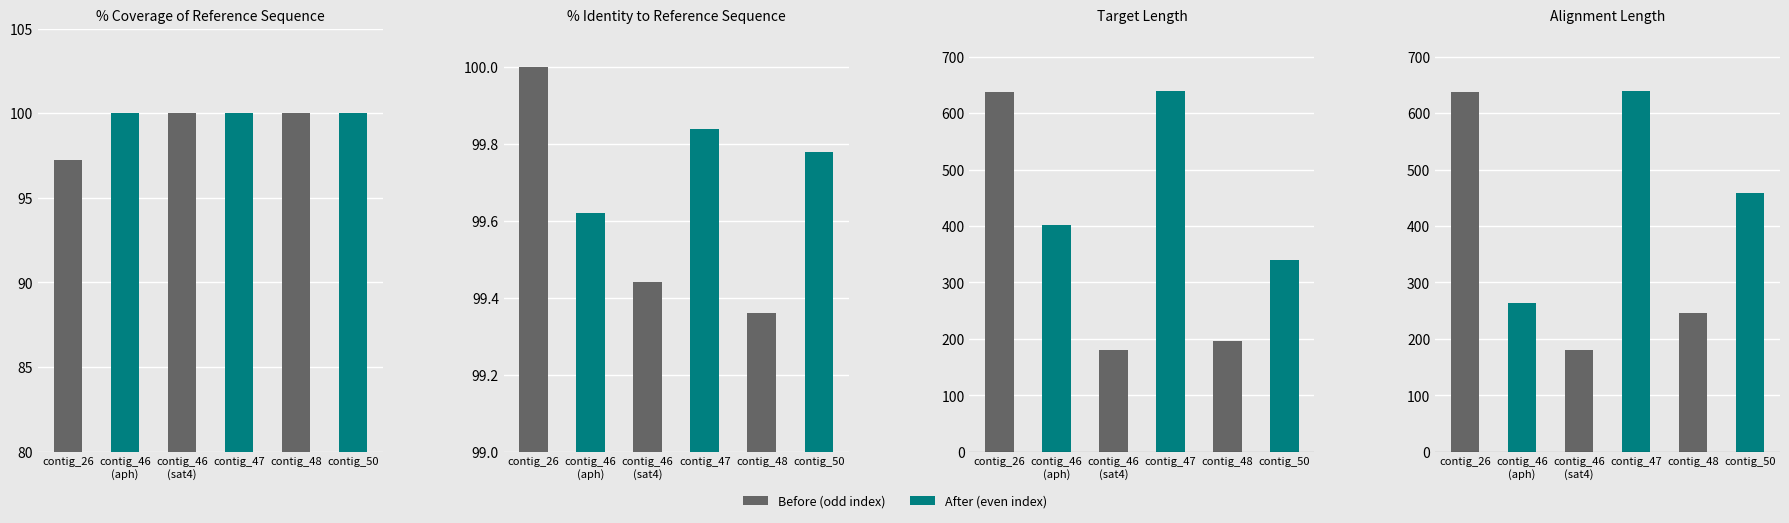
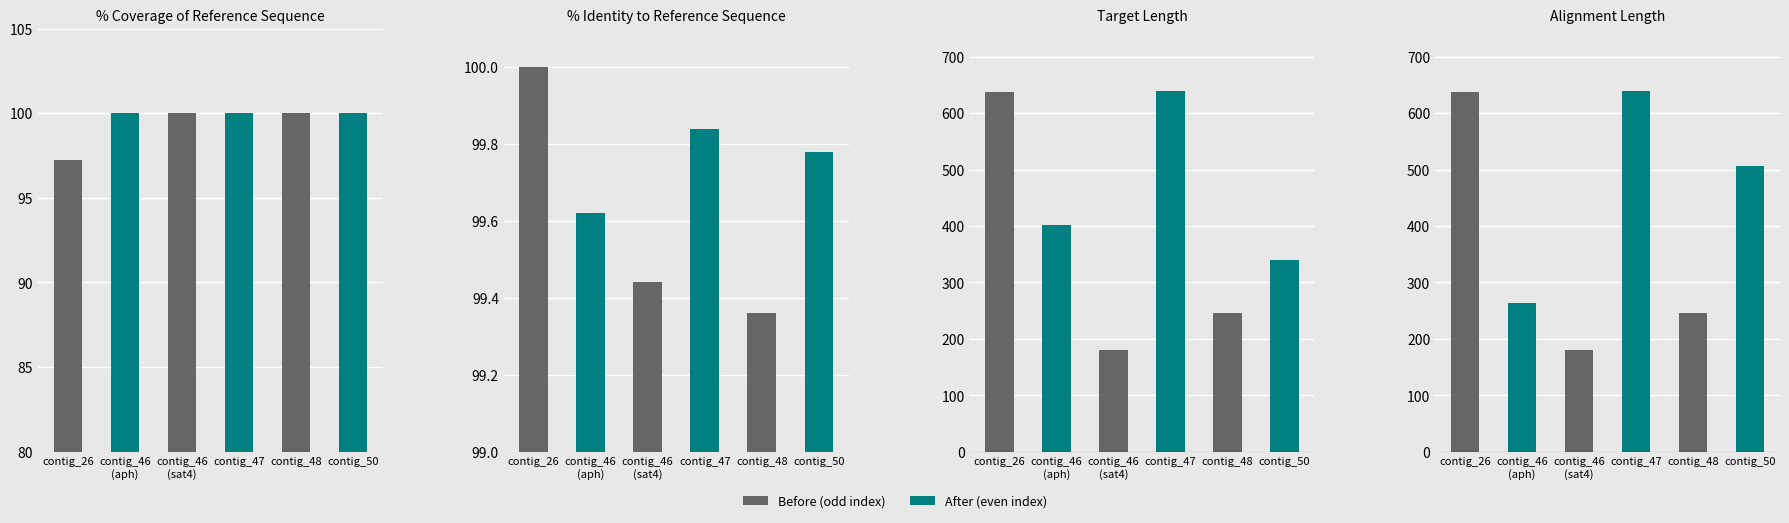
  {
    "% Coverage of Reference Sequence": {
      "contig_26": 97.3,
      "contig_46 (aph)": 100.0,
      "contig_46 (sat4)": 100.0,
      "contig_47": 100.0,
      "contig_48": 100.0,
      "contig_50": 100.0
    },
    "% Identity to Reference Sequence": {
      "contig_26": 100.00,
      "contig_46 (aph)": 99.62,
      "contig_46 (sat4)": 99.44,
      "contig_47": 99.84,
      "contig_48": 99.36,
      "contig_50": 99.78
    },
    "Target Length": {
      "contig_26": 640,
      "contig_46 (aph)": 400,
      "contig_46 (sat4)": 180,
      "contig_47": 640,
-     "contig_48": 200,
+     "contig_48": 250,
      "contig_50": 340
    },
    "Alignment Length": {
      "contig_26": 640,
      "contig_46 (aph)": 260,
      "contig_46 (sat4)": 180,
      "contig_47": 640,
      "contig_48": 250,
-     "contig_50": 460
+     "contig_50": 510
    }
  }
